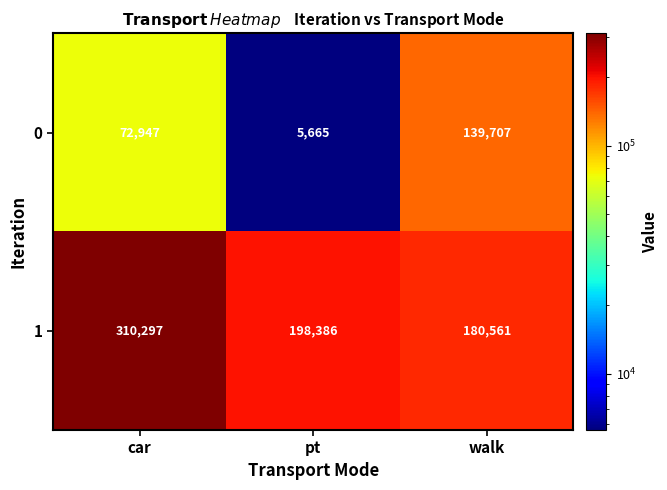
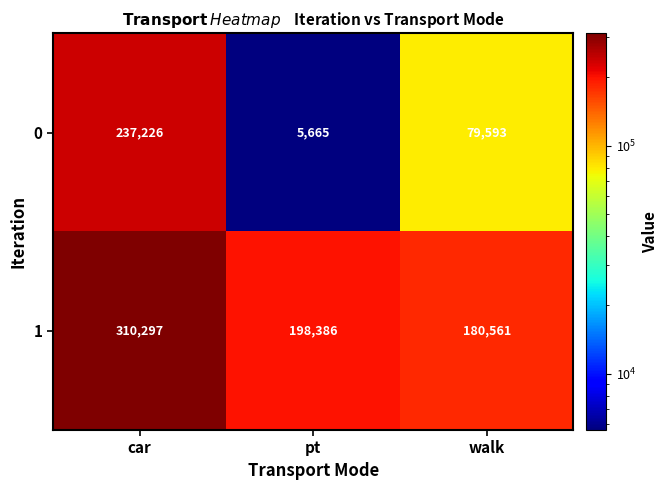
  {
    "0": {
-     "car": "72,947",
+     "car": "237,226",
      "pt": "5,665",
-     "walk": "139,707"
+     "walk": "79,593"
    },
    "1": {
      "car": "310,297",
      "pt": "198,386",
      "walk": "180,561"
    }
  }
